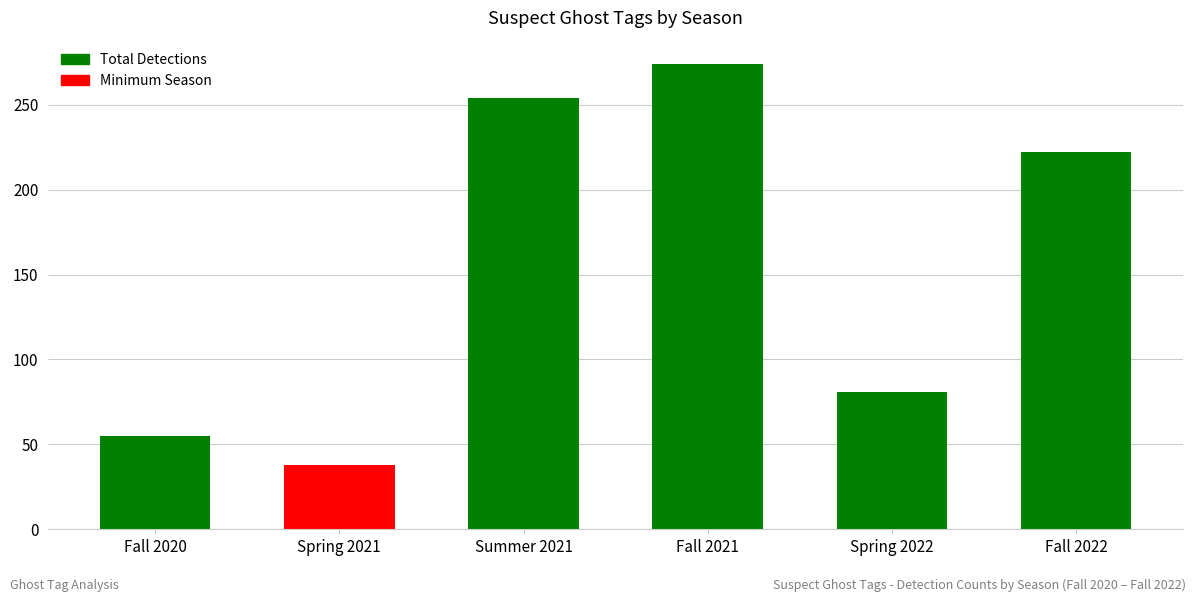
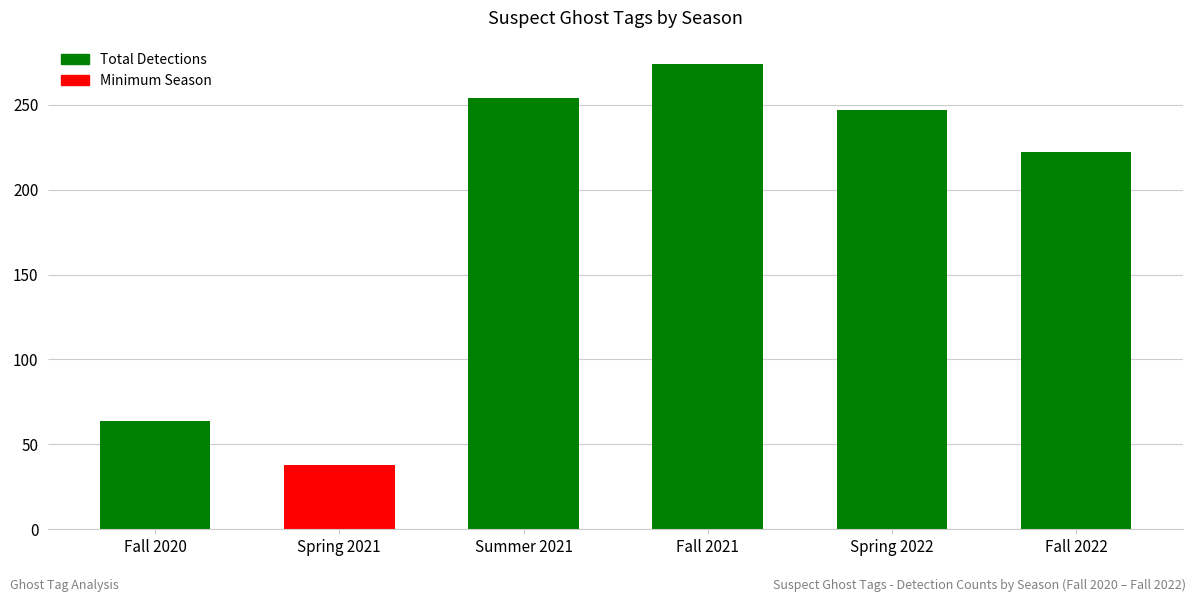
  {
-   "Fall 2020": 55,
+   "Fall 2020": 64,
    "Spring 2021": 38,
    "Summer 2021": 254,
    "Fall 2021": 274,
-   "Spring 2022": 81,
+   "Spring 2022": 247,
    "Fall 2022": 222
  }
